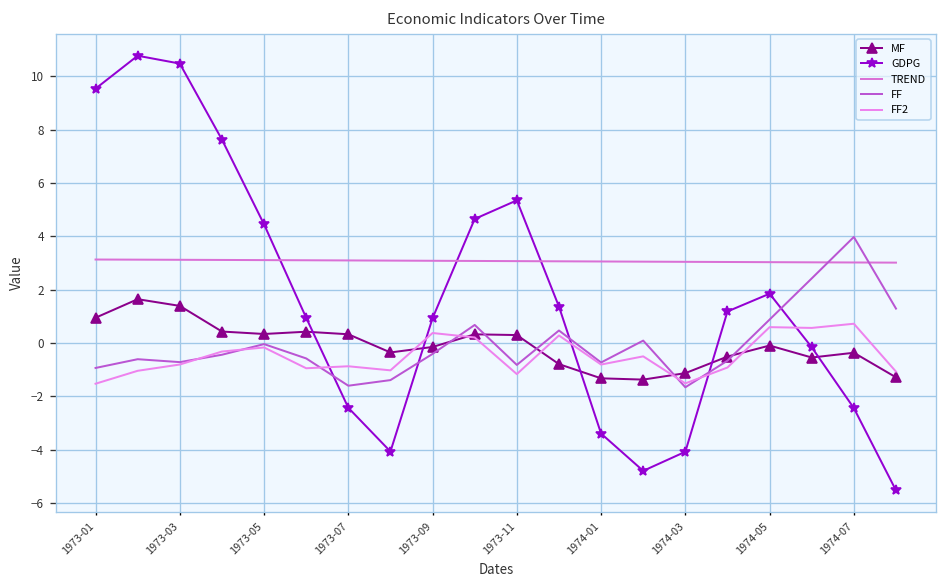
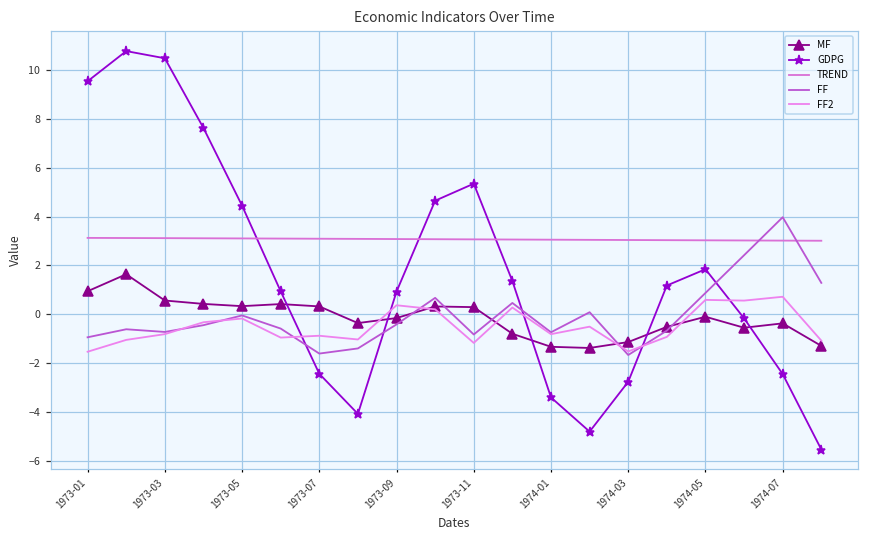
  {
    "MF": {
      "1973-01": 0.9,
-     "1973-03": 1.4,
+     "1973-03": 0.6,
      "1973-05": 0.3,
      "1973-07": 0.3,
      "1973-09": -0.1,
      "1973-11": 0.3,
      "1974-01": -1.3,
      "1974-03": -1.1,
      "1974-05": -0.1,
      "1974-07": -0.4
    },
    "GDPG": {
      "1973-01": 9.5,
      "1973-03": 10.5,
      "1973-05": 4.4,
      "1973-07": -2.4,
      "1973-09": 0.9,
      "1973-11": 5.3,
      "1974-01": -3.4,
-     "1974-03": -4.1,
+     "1974-03": -2.8,
      "1974-05": 1.8,
      "1974-07": -2.4
    }
  }
